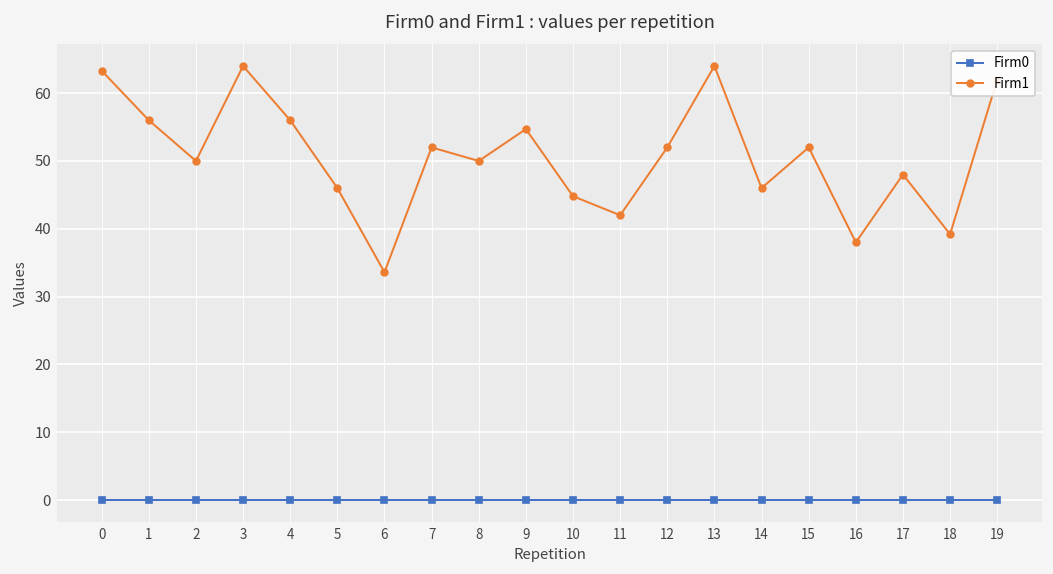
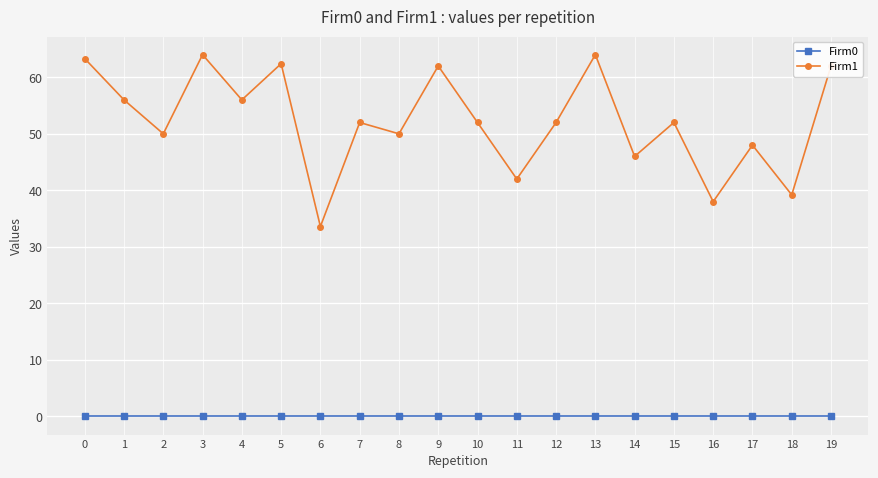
  {
    "Firm0": {
      "0": 0,
      "1": 0,
      "2": 0,
      "3": 0,
      "4": 0,
      "5": 0,
      "6": 0,
      "7": 0,
      "8": 0,
      "9": 0,
      "10": 0,
      "11": 0,
      "12": 0,
      "13": 0,
      "14": 0,
      "15": 0,
      "16": 0,
      "17": 0,
      "18": 0,
      "19": 0
    },
    "Firm1": {
      "0": 63,
      "1": 56,
      "2": 50,
      "3": 64,
      "4": 56,
-     "5": 46,
+     "5": 62,
      "6": 34,
      "7": 52,
      "8": 50,
-     "9": 55,
-     "10": 45,
+     "9": 62,
+     "10": 52,
      "11": 42,
      "12": 52,
      "13": 64,
      "14": 46,
      "15": 52,
      "16": 38,
      "17": 48,
      "18": 39
    }
  }
